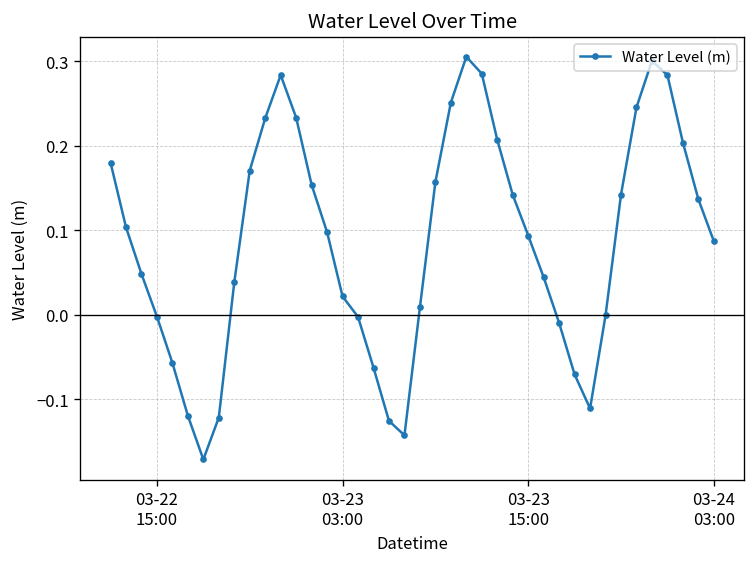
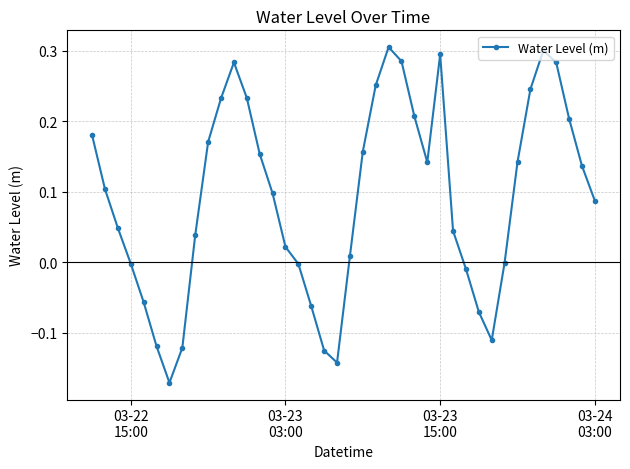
  {
    "03-22 15:00": 0.00,
    "03-23 03:00": 0.02,
-   "03-23 15:00": 0.09,
+   "03-23 15:00": 0.29,
    "03-24 03:00": 0.09
  }
